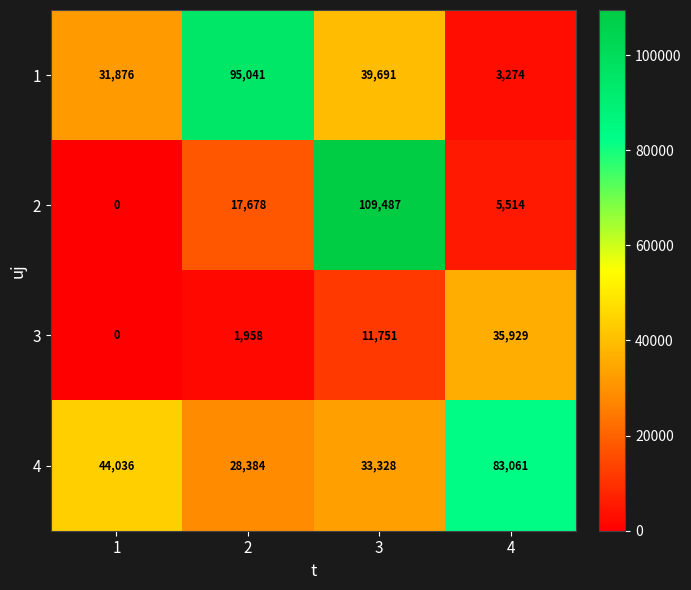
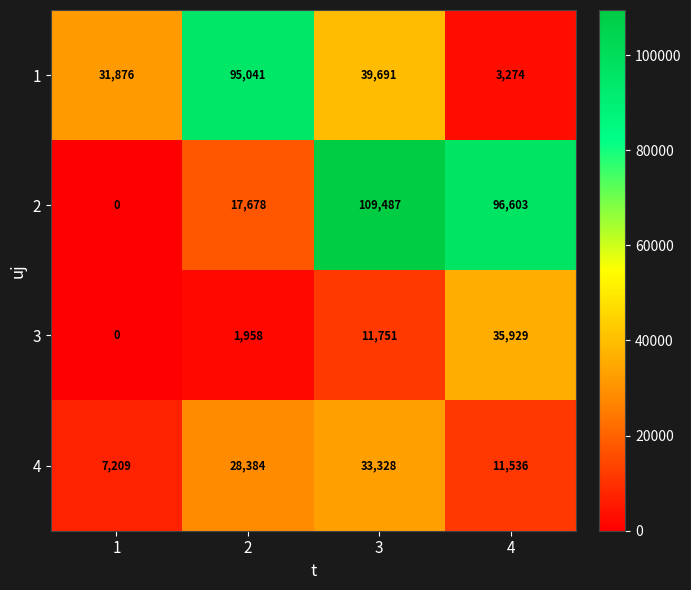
  {
    "1": {
      "1": "31,876",
      "2": "95,041",
      "3": "39,691",
      "4": "3,274"
    },
    "2": {
      "1": "0",
      "2": "17,678",
      "3": "109,487",
-     "4": "5,514"
+     "4": "96,603"
    },
    "3": {
      "1": "0",
      "2": "1,958",
      "3": "11,751",
      "4": "35,929"
    },
    "4": {
-     "1": "44,036",
+     "1": "7,209",
      "2": "28,384",
      "3": "33,328",
-     "4": "83,061"
+     "4": "11,536"
    }
  }
